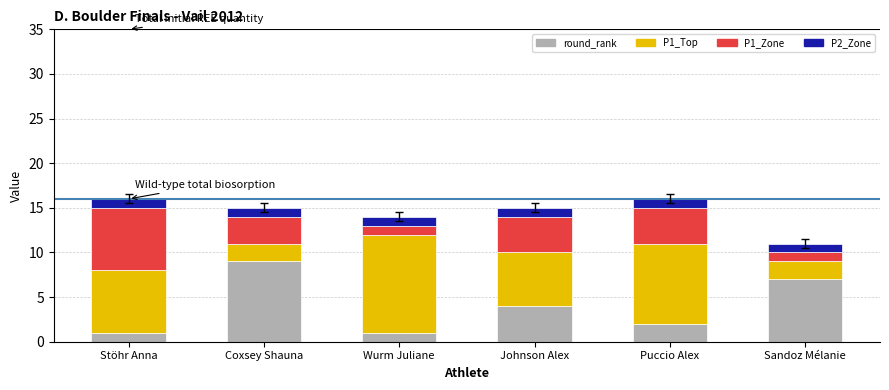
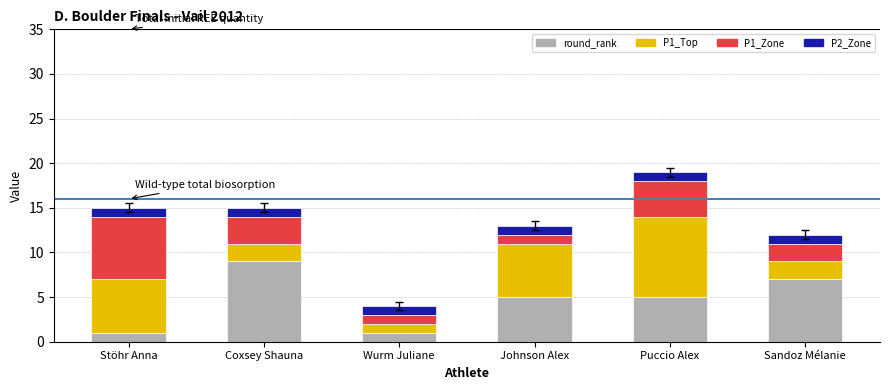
  {
    "round_rank": {
      "Stöhr Anna": 1,
      "Coxsey Shauna": 9,
      "Wurm Juliane": 1,
-     "Johnson Alex": 4,
-     "Puccio Alex": 2,
+     "Johnson Alex": 5,
+     "Puccio Alex": 5,
      "Sandoz Mélanie": 7
    },
    "P1_Top": {
-     "Stöhr Anna": 7,
+     "Stöhr Anna": 6,
      "Coxsey Shauna": 2,
-     "Wurm Juliane": 11,
+     "Wurm Juliane": 1,
      "Johnson Alex": 6,
      "Puccio Alex": 9,
      "Sandoz Mélanie": 2
    },
    "P1_Zone": {
      "Stöhr Anna": 7,
      "Coxsey Shauna": 3,
      "Wurm Juliane": 1,
-     "Johnson Alex": 4,
+     "Johnson Alex": 1,
      "Puccio Alex": 4,
-     "Sandoz Mélanie": 1
+     "Sandoz Mélanie": 2
    },
    "P2_Zone": {
      "Stöhr Anna": 1,
      "Coxsey Shauna": 1,
      "Wurm Juliane": 1,
      "Johnson Alex": 1,
      "Puccio Alex": 1,
      "Sandoz Mélanie": 1
    }
  }
